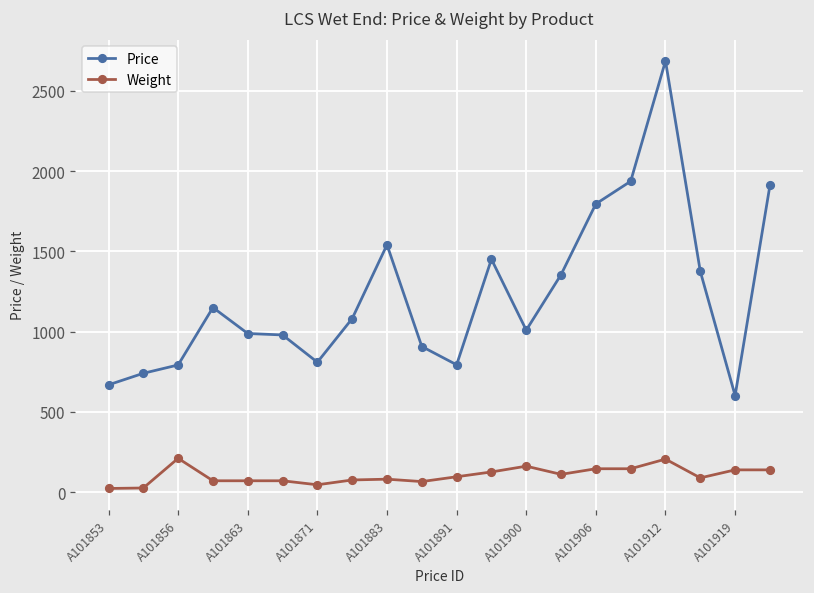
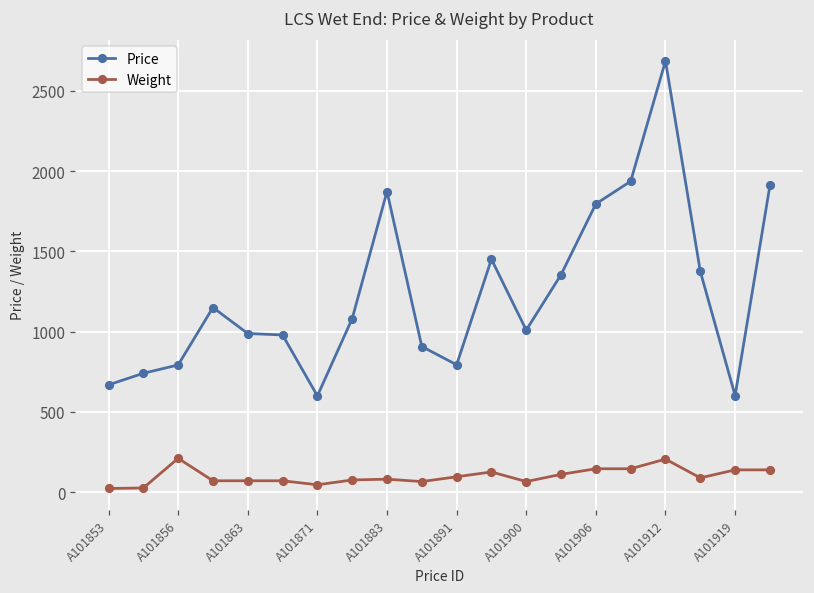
  {
    "Price": {
      "A101853": 670,
      "A101856": 790,
      "A101863": 990,
-     "A101871": 810,
-     "A101883": 1540,
+     "A101871": 600,
+     "A101883": 1870,
      "A101891": 790,
      "A101900": 1010,
      "A101906": 1800,
      "A101912": 2690,
      "A101919": 600
    },
    "Weight": {
      "A101853": 20,
      "A101856": 210,
      "A101863": 70,
      "A101871": 50,
      "A101883": 80,
      "A101891": 100,
-     "A101900": 160,
+     "A101900": 70,
      "A101906": 150,
      "A101912": 210,
      "A101919": 140
    }
  }
